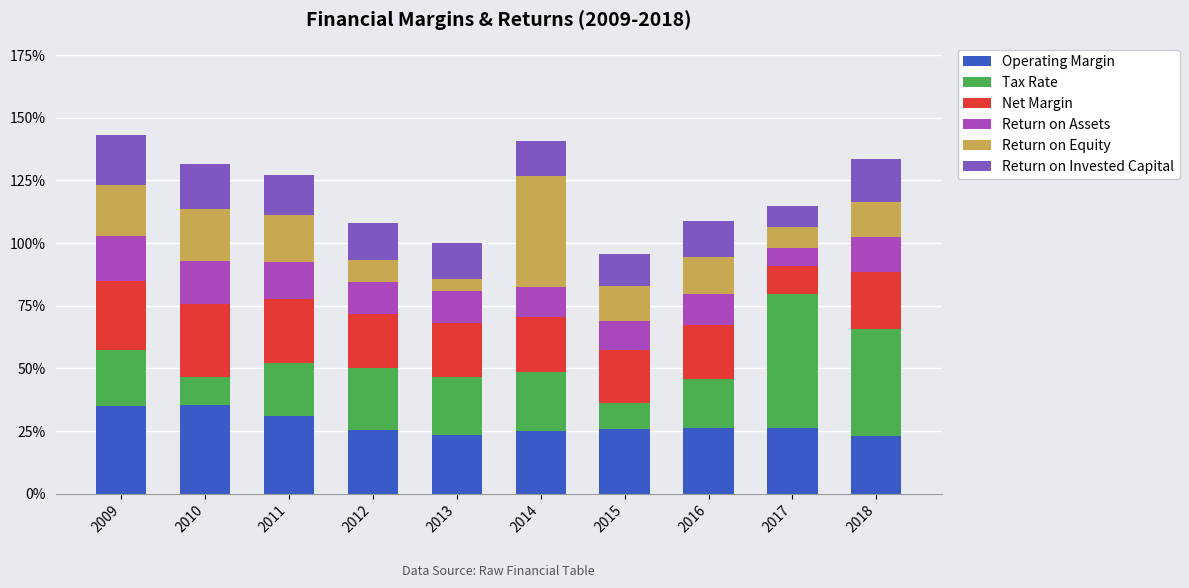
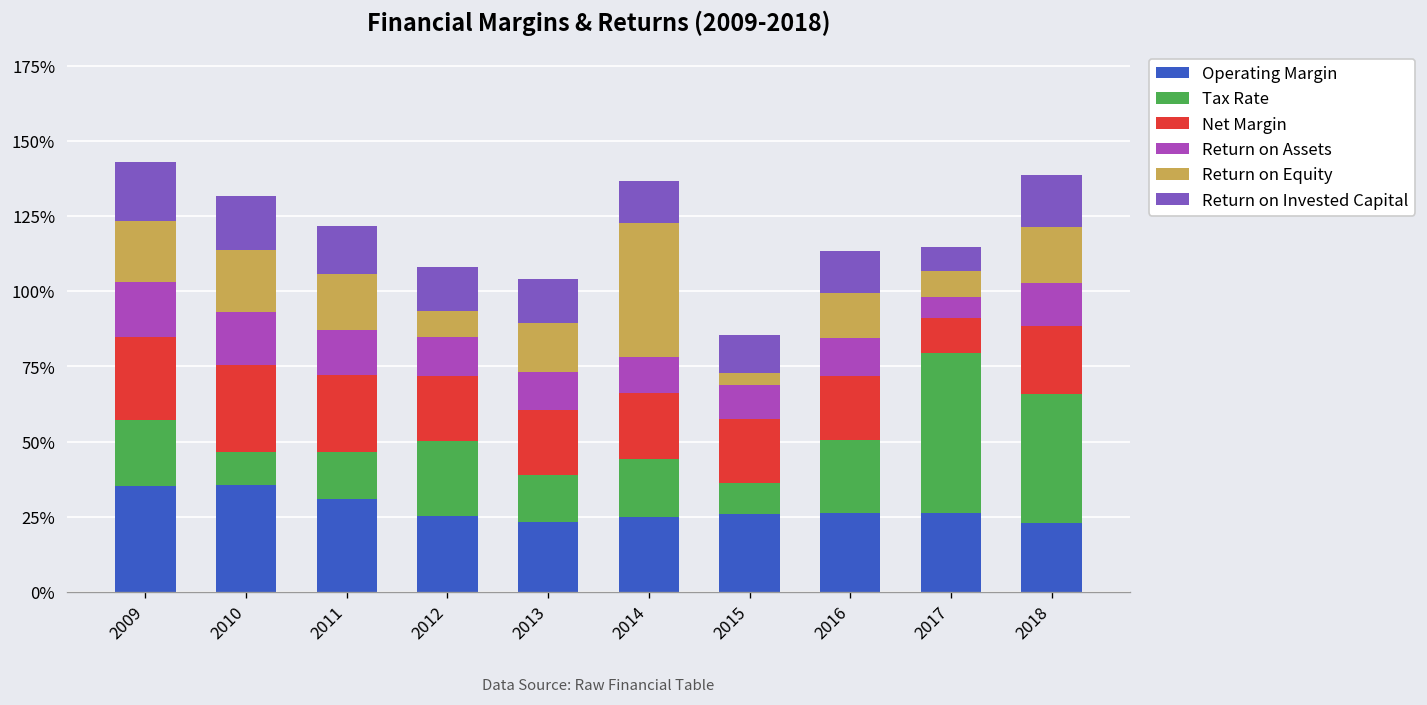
  {
    "Operating Margin": {
      "2009": "35%",
      "2010": "35%",
      "2011": "31%",
      "2012": "25%",
      "2013": "23%",
      "2014": "25%",
      "2015": "26%",
      "2016": "26%",
      "2017": "26%",
      "2018": "23%"
    },
    "Tax Rate": {
      "2009": "22%",
      "2010": "11%",
-     "2011": "21%",
+     "2011": "15%",
      "2012": "25%",
-     "2013": "23%",
-     "2014": "24%",
+     "2013": "16%",
+     "2014": "19%",
      "2015": "11%",
-     "2016": "19%",
+     "2016": "24%",
      "2017": "53%",
      "2018": "43%"
    },
    "Net Margin": {
      "2009": "28%",
      "2010": "29%",
      "2011": "26%",
      "2012": "21%",
      "2013": "22%",
      "2014": "22%",
      "2015": "21%",
      "2016": "22%",
      "2017": "11%",
      "2018": "22%"
    },
    "Return on Equity": {
      "2009": "20%",
      "2010": "21%",
      "2011": "19%",
      "2012": "9%",
-     "2013": "5%",
+     "2013": "16%",
      "2014": "45%",
-     "2015": "14%",
+     "2015": "4%",
      "2016": "15%",
      "2017": "9%",
-     "2018": "14%"
+     "2018": "19%"
    }
  }
